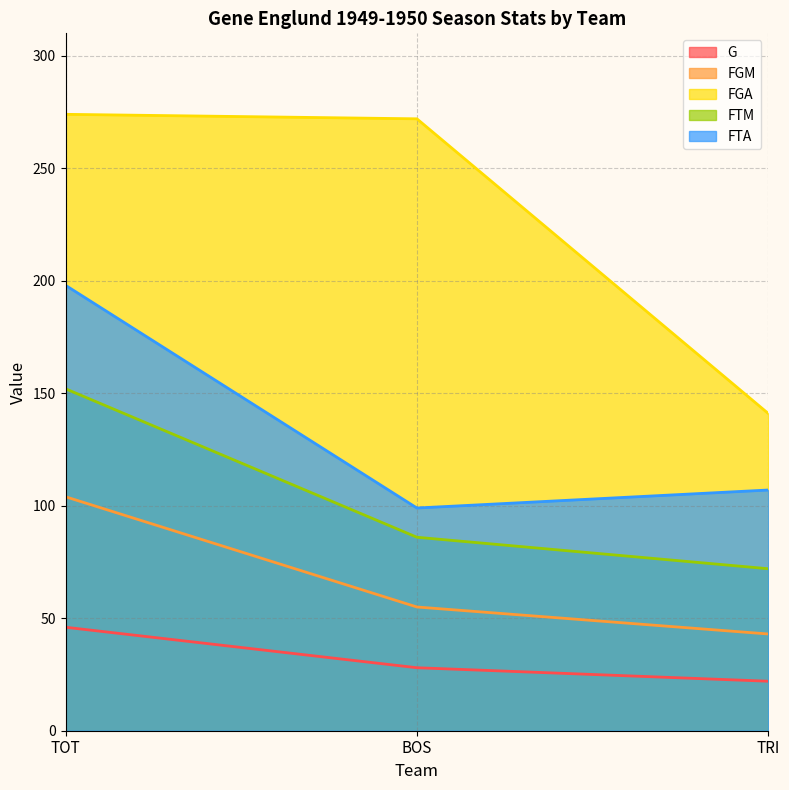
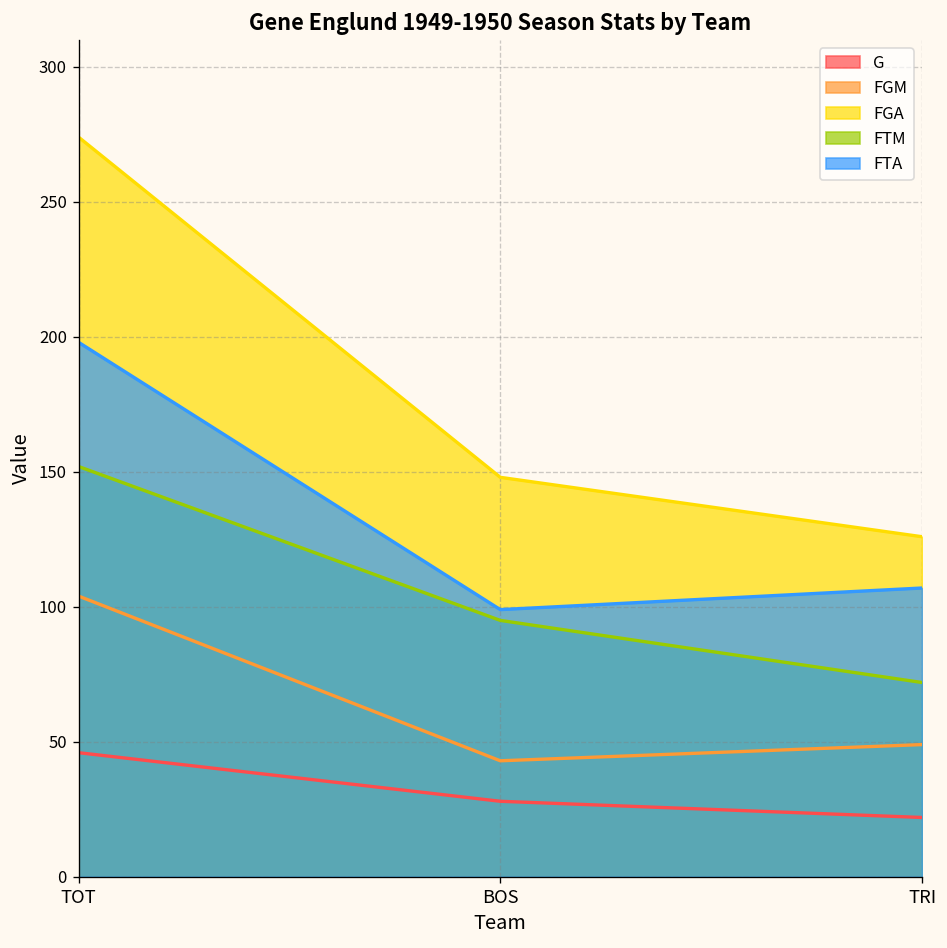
  {
    "G": {
      "TOT": 46,
      "BOS": 28,
      "TRI": 22
    },
    "FGM": {
      "TOT": 104,
-     "BOS": 55,
-     "TRI": 43
+     "BOS": 43,
+     "TRI": 49
    },
    "FGA": {
      "TOT": 274,
-     "BOS": 272,
-     "TRI": 141
+     "BOS": 148,
+     "TRI": 126
    },
    "FTM": {
      "TOT": 152,
-     "BOS": 86,
+     "BOS": 95,
      "TRI": 72
    },
    "FTA": {
      "TOT": 198,
      "BOS": 99,
      "TRI": 107
    }
  }
